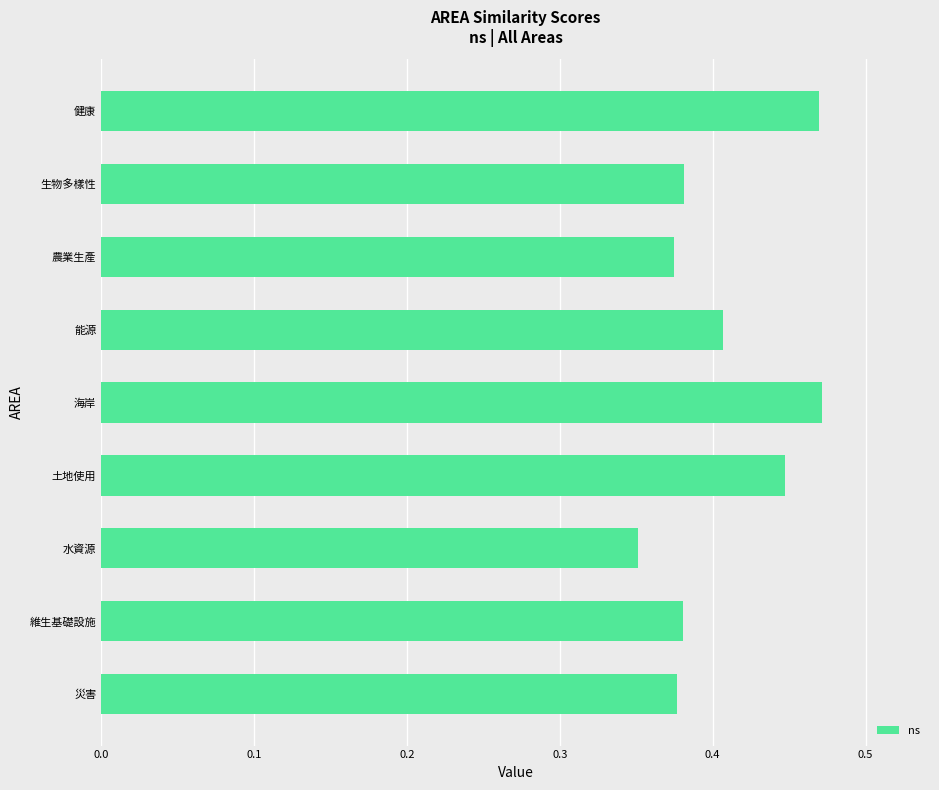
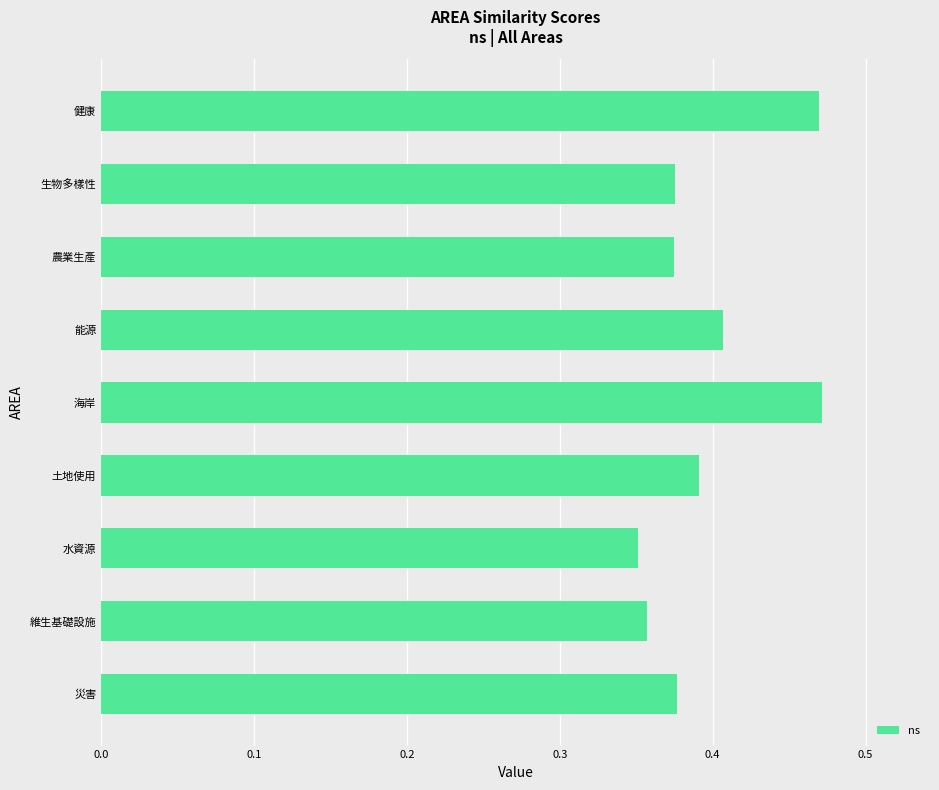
  {
    "健康": 0.470,
-   "生物多樣性": 0.382,
+   "生物多樣性": 0.375,
    "農業生產": 0.375,
    "能源": 0.407,
    "海岸": 0.471,
-   "土地使用": 0.447,
+   "土地使用": 0.391,
    "水資源": 0.351,
-   "維生基礎設施": 0.381,
+   "維生基礎設施": 0.357,
    "災害": 0.376
  }
